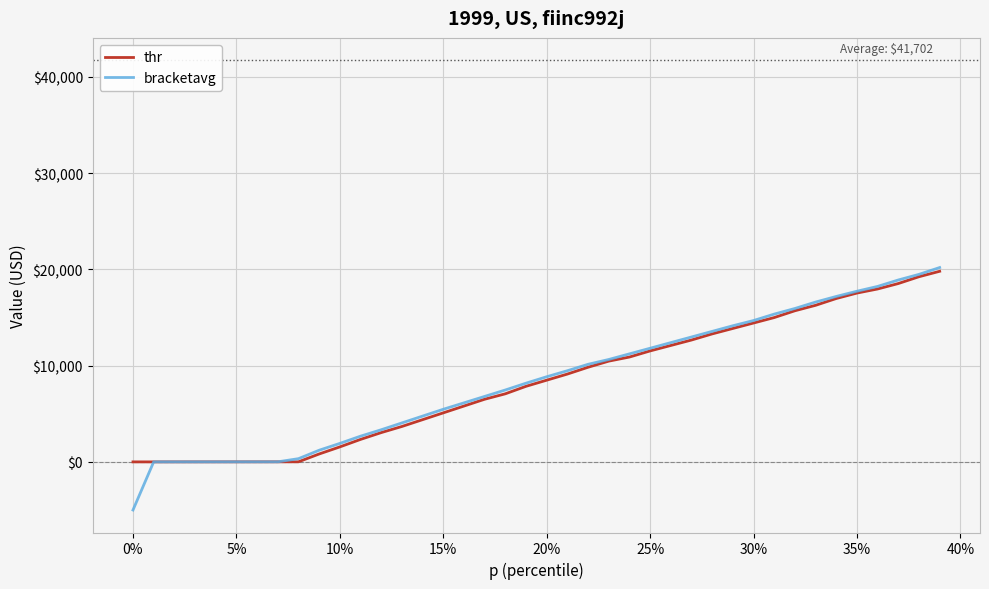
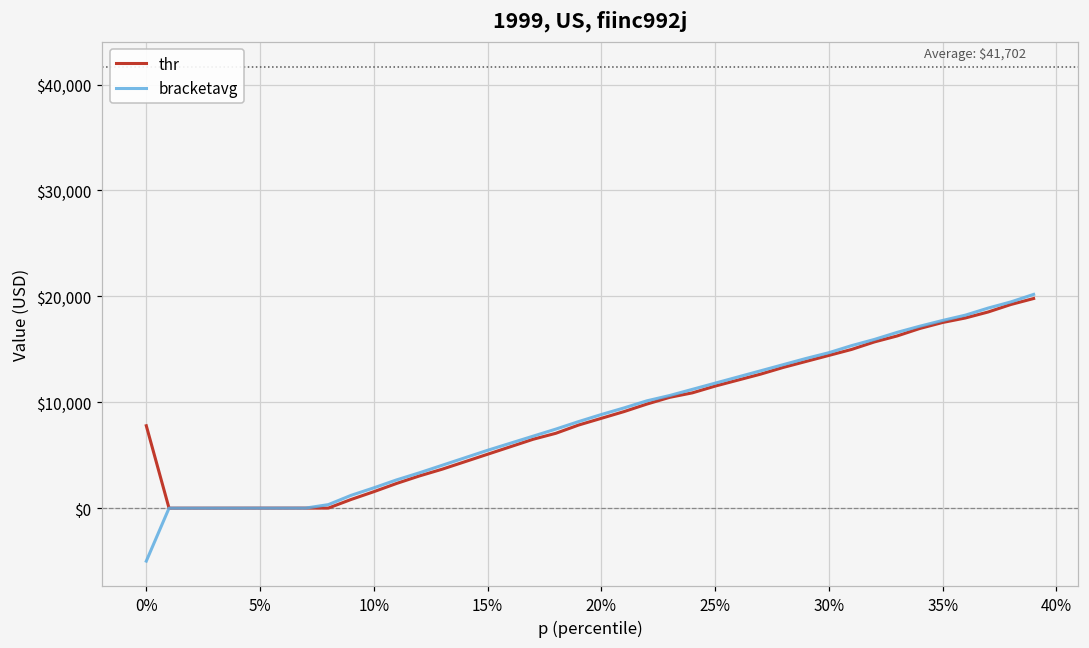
  {
    "thr": {
-     "0%": "$0",
+     "0%": "$8,000",
      "10%": "$2,000",
      "15%": "$5,000",
      "20%": "$8,000",
      "25%": "$12,000"
    },
    "bracketavg": {
      "0%": "$-5,000",
      "10%": "$2,000",
      "15%": "$5,000",
      "20%": "$9,000",
      "25%": "$12,000"
    }
  }
